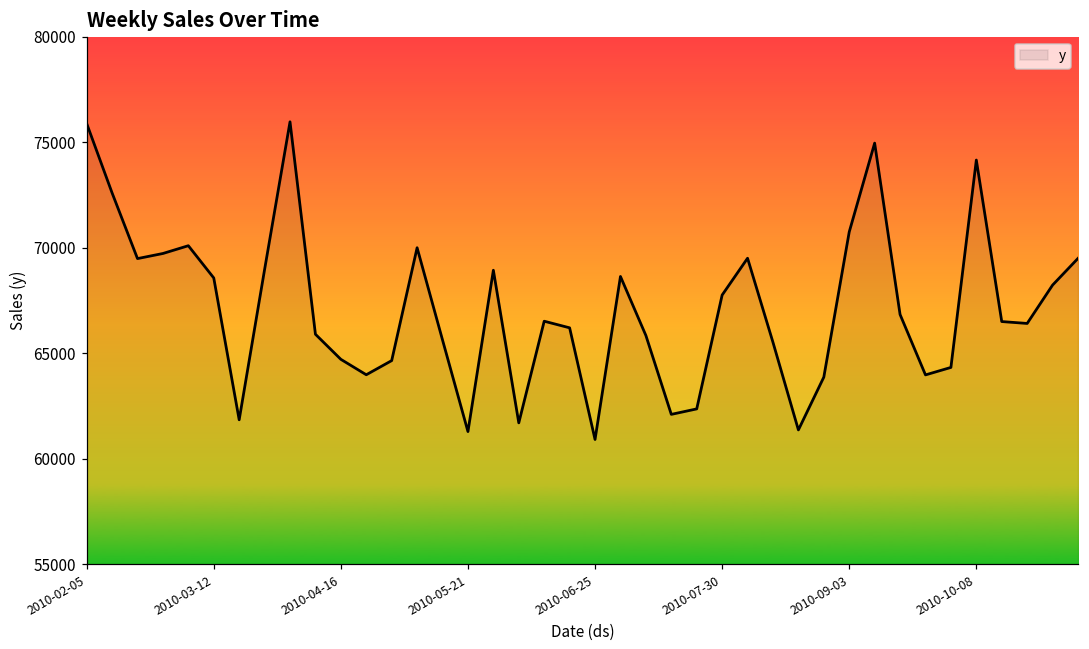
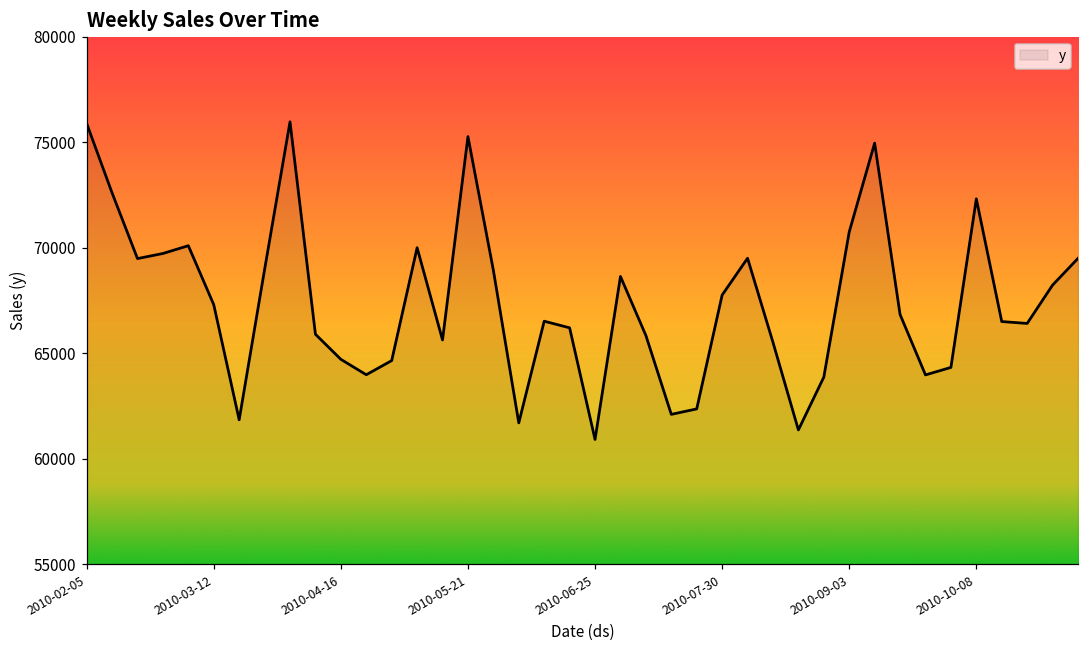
  {
    "2010-02-05": 75900,
-   "2010-03-12": 68600,
+   "2010-03-12": 67300,
    "2010-04-16": 64700,
-   "2010-05-21": 61300,
+   "2010-05-21": 75300,
    "2010-06-25": 60900,
    "2010-07-30": 67800,
    "2010-09-03": 70700,
-   "2010-10-08": 74200
+   "2010-10-08": 72300
  }
